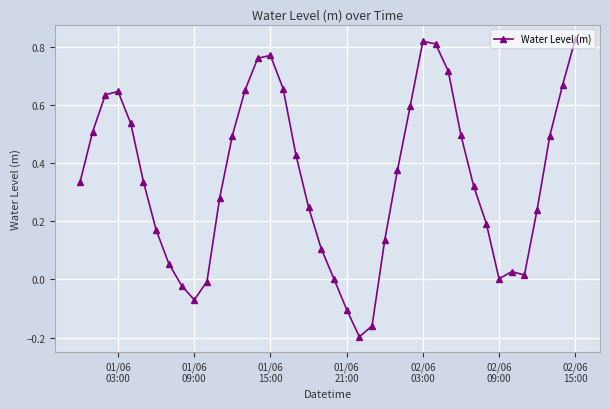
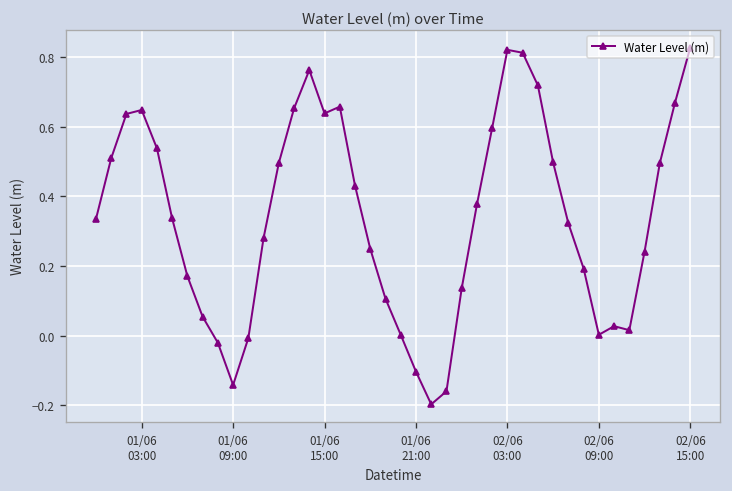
  {
    "01/06 03:00": 0.65,
-   "01/06 09:00": -0.07,
-   "01/06 15:00": 0.77,
+   "01/06 09:00": -0.14,
+   "01/06 15:00": 0.64,
    "01/06 21:00": -0.10,
    "02/06 03:00": 0.82,
    "02/06 09:00": 0.00
  }
